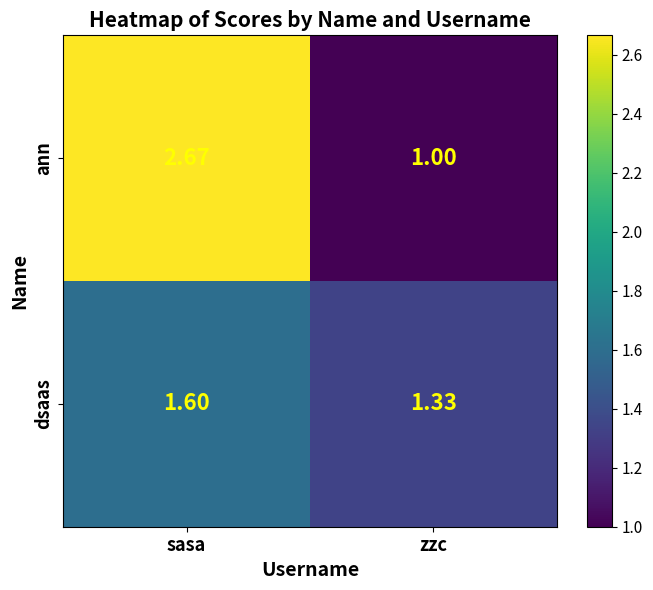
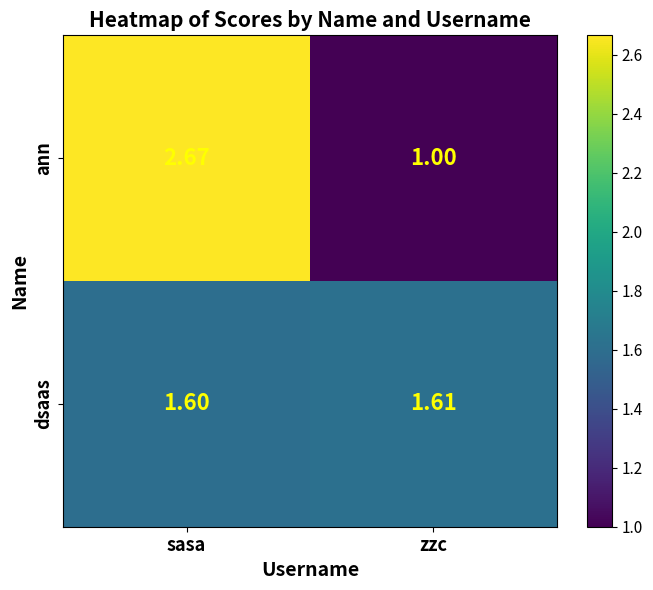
  {
    "ann": {
      "zzc": 1.00
    },
    "dsaas": {
      "sasa": 1.60,
-     "zzc": 1.33
+     "zzc": 1.61
    }
  }
